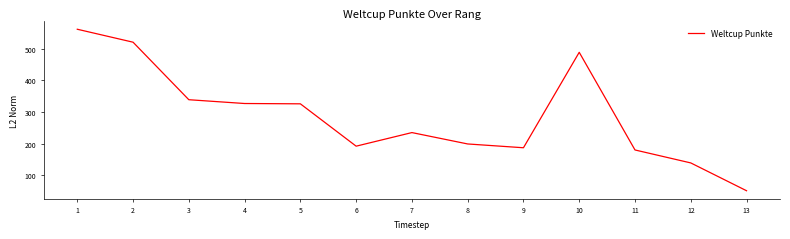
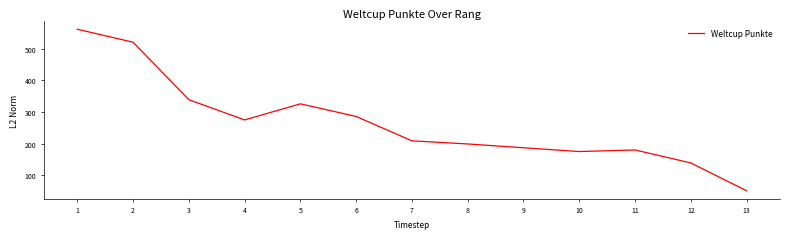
  {
    "1": 560,
    "2": 520,
    "3": 340,
-   "4": 330,
+   "4": 280,
    "5": 330,
-   "6": 190,
-   "7": 240,
+   "6": 290,
+   "7": 210,
    "8": 200,
    "9": 190,
-   "10": 490,
+   "10": 180,
    "11": 180,
    "12": 140,
    "13": 50
  }
